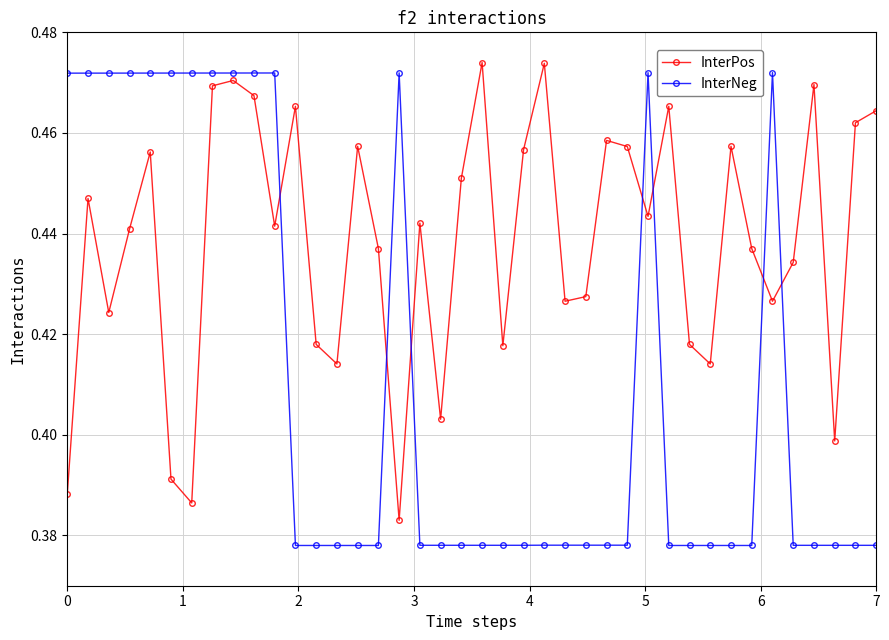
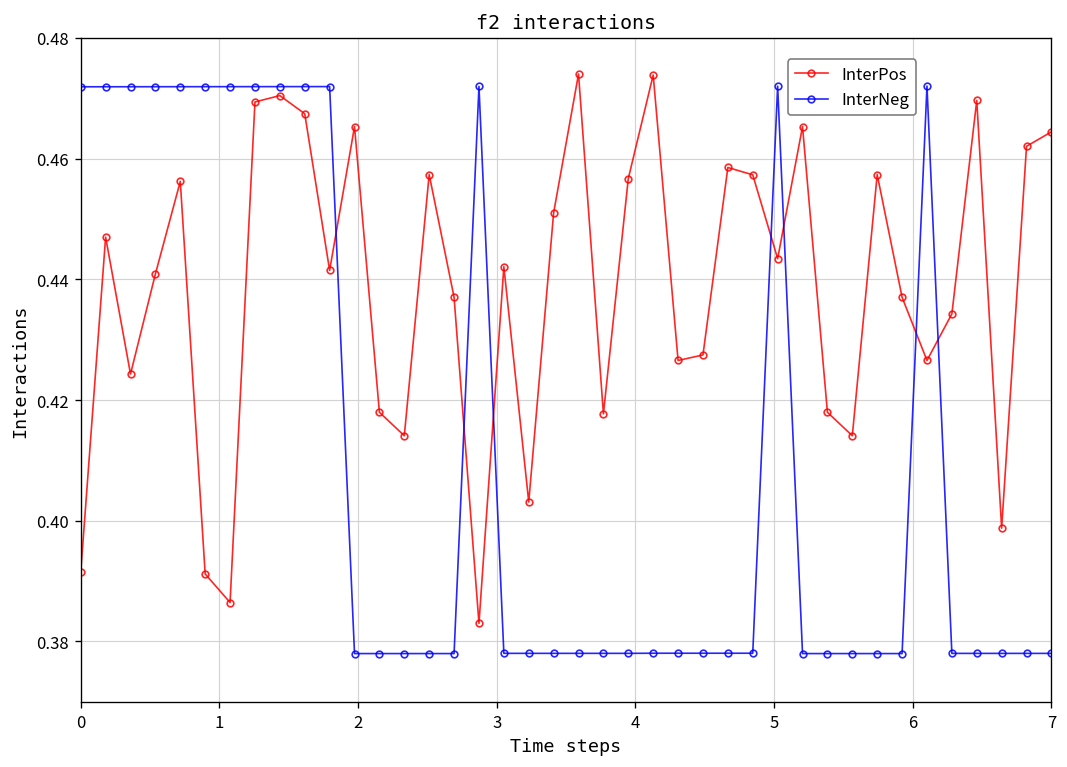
  {
    "InterPos": {
-     "0": 0.388,
+     "0": 0.391,
      "7": 0.464
    },
    "InterNeg": {
      "0": 0.472,
      "7": 0.378
    }
  }
